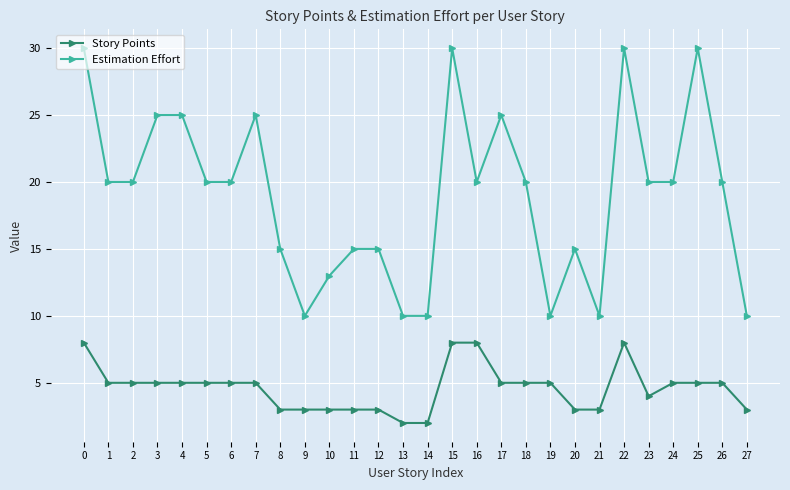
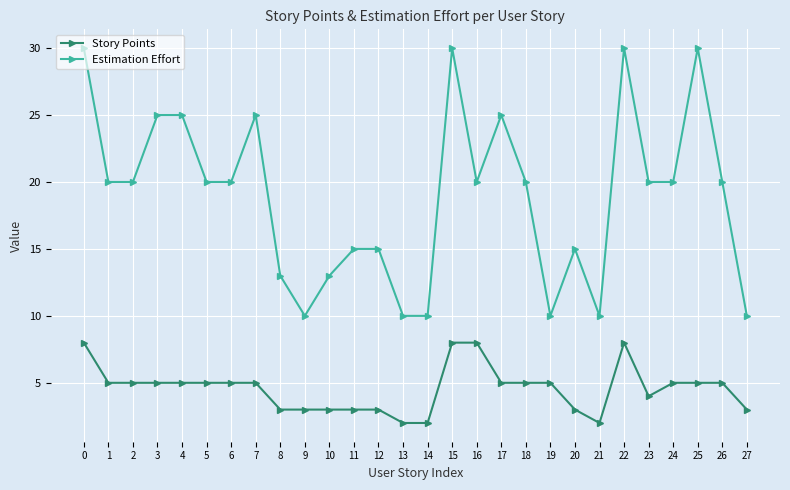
  {
    "Story Points": {
      "0": 8,
      "1": 5,
      "2": 5,
      "3": 5,
      "4": 5,
      "5": 5,
      "6": 5,
      "7": 5,
      "8": 3,
      "9": 3,
      "10": 3,
      "11": 3,
      "12": 3,
      "13": 2,
      "14": 2,
      "15": 8,
      "16": 8,
      "17": 5,
      "18": 5,
      "19": 5,
      "20": 3,
-     "21": 3,
+     "21": 2,
      "22": 8,
      "23": 4,
      "24": 5,
      "25": 5,
      "26": 5,
      "27": 3
    },
    "Estimation Effort": {
      "1": 20,
      "2": 20,
      "3": 25,
      "4": 25,
      "5": 20,
      "6": 20,
      "7": 25,
-     "8": 15,
+     "8": 13,
      "9": 10,
      "10": 13,
      "11": 15,
      "12": 15,
      "13": 10,
      "14": 10,
      "15": 30,
      "16": 20,
      "17": 25,
      "18": 20,
      "19": 10,
      "20": 15,
      "21": 10,
      "22": 30,
      "23": 20,
      "24": 20,
      "25": 30,
      "26": 20,
      "27": 10
    }
  }
